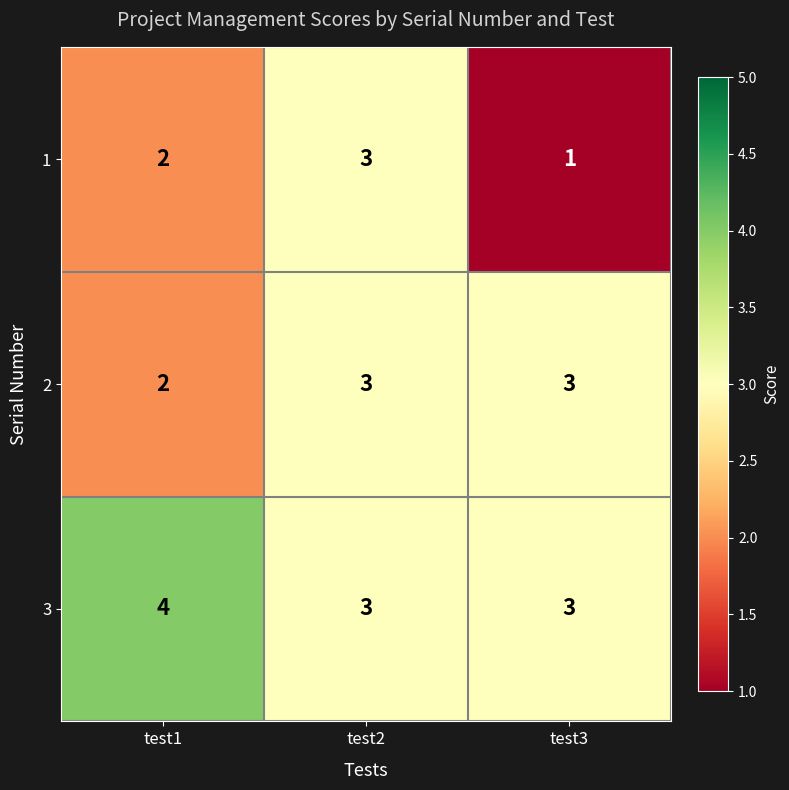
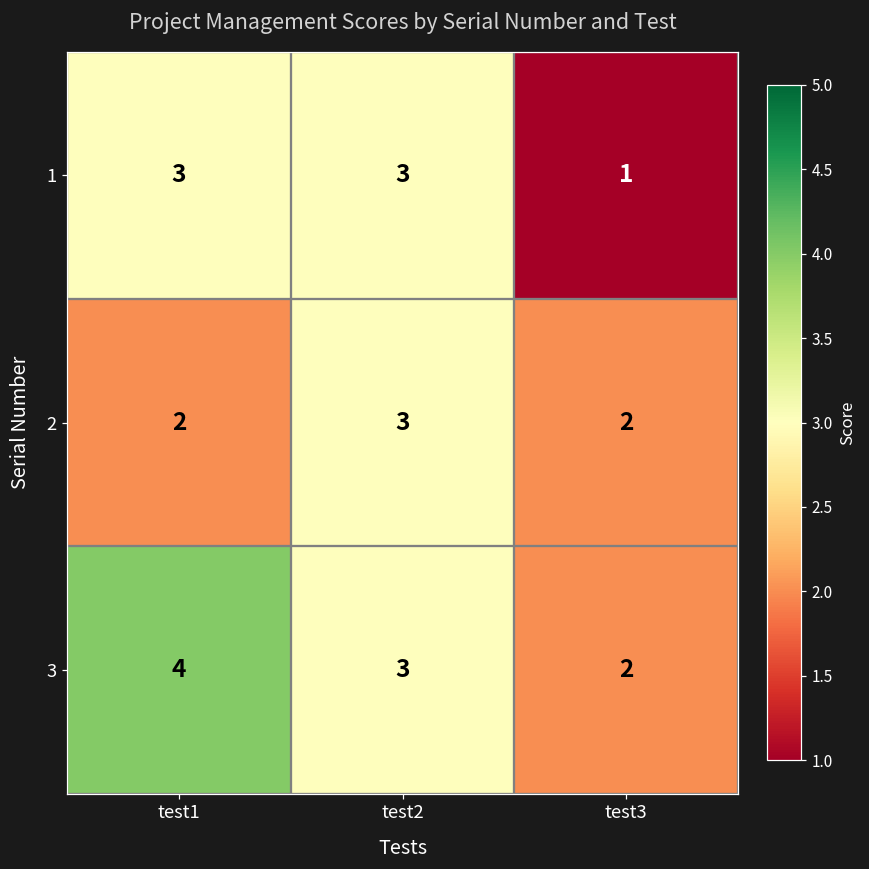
  {
    "1": {
-     "test1": 2,
+     "test1": 3,
      "test2": 3,
      "test3": 1
    },
    "2": {
      "test1": 2,
      "test2": 3,
-     "test3": 3
+     "test3": 2
    },
    "3": {
      "test1": 4,
      "test2": 3,
-     "test3": 3
+     "test3": 2
    }
  }
